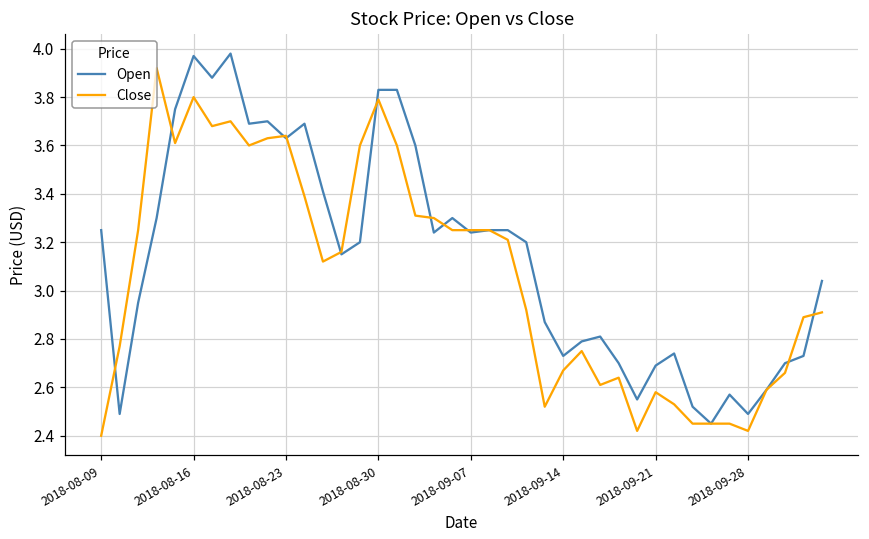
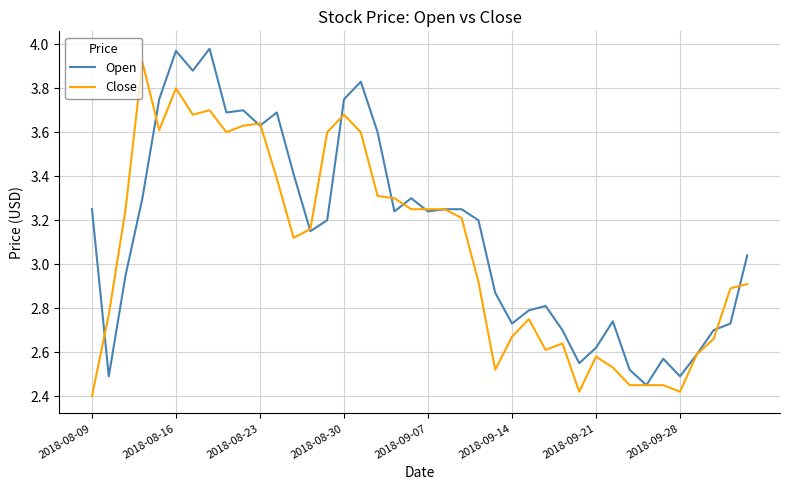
  {
    "Open": {
      "2018-08-09": 3.25,
      "2018-08-16": 3.97,
-     "2018-08-30": 3.83,
+     "2018-08-30": 3.75,
      "2018-09-14": 2.73,
-     "2018-09-21": 2.69,
+     "2018-09-21": 2.62,
      "2018-09-28": 2.49
    },
    "Close": {
      "2018-08-09": 2.40,
      "2018-08-16": 3.80,
-     "2018-08-30": 3.79,
+     "2018-08-30": 3.68,
      "2018-09-14": 2.67,
      "2018-09-21": 2.58,
      "2018-09-28": 2.42
    }
  }
